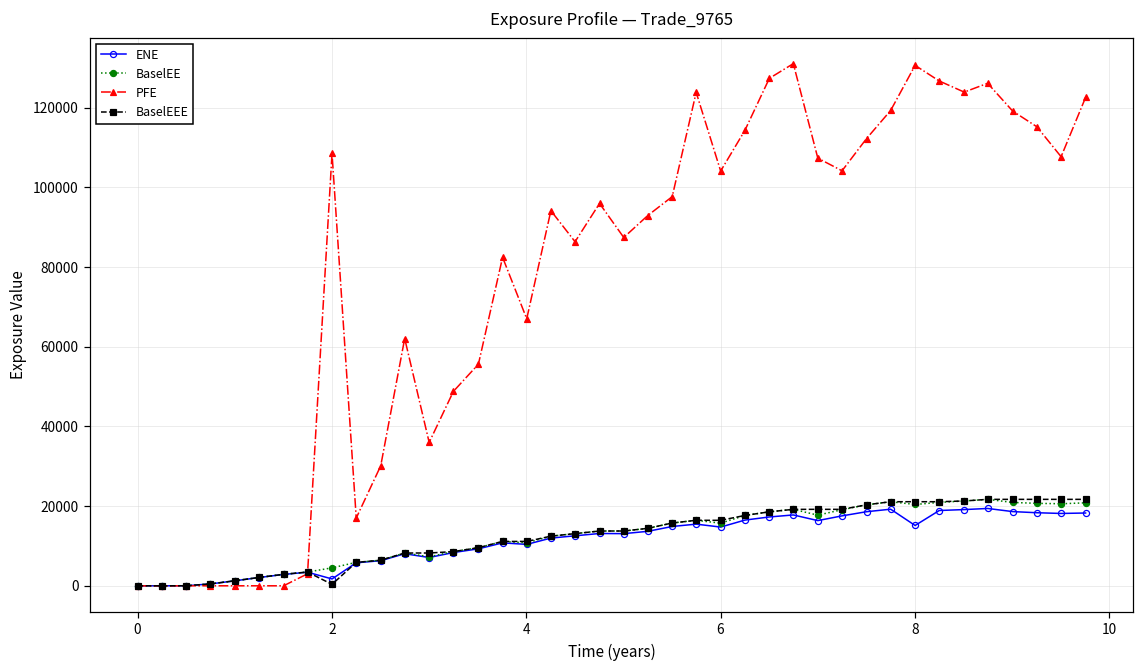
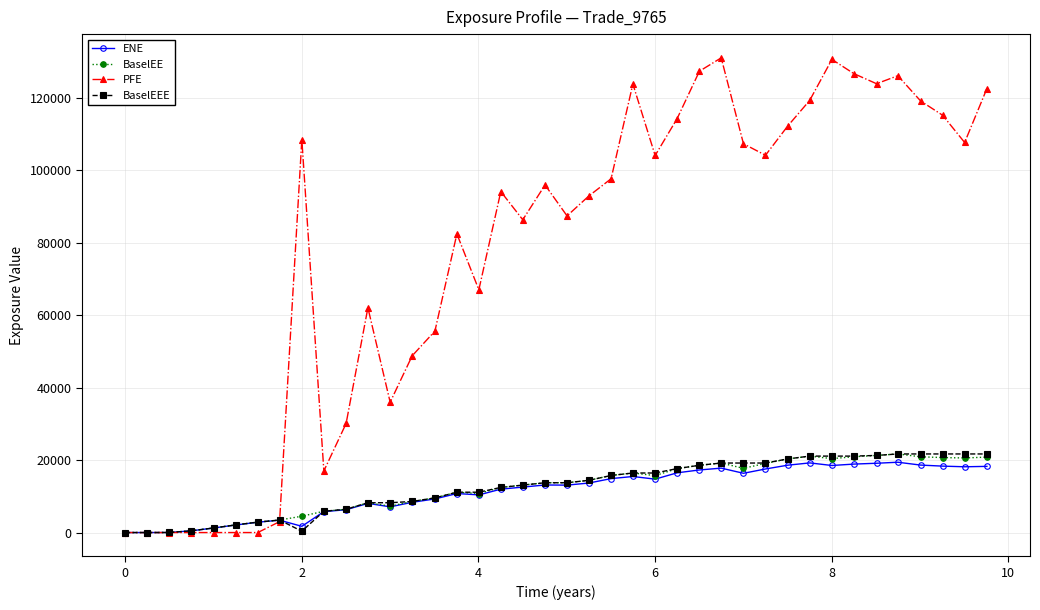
  {
    "ENE": {
      "2": 2000,
      "6": 15000,
-     "8": 15000
+     "8": 19000
    },
    "BaselEE": {
      "2": 5000,
      "6": 16000
    },
    "PFE": {
      "2": 109000,
      "6": 104000,
      "8": 131000
    },
    "BaselEEE": {
      "2": 0,
      "6": 16000
    }
  }
